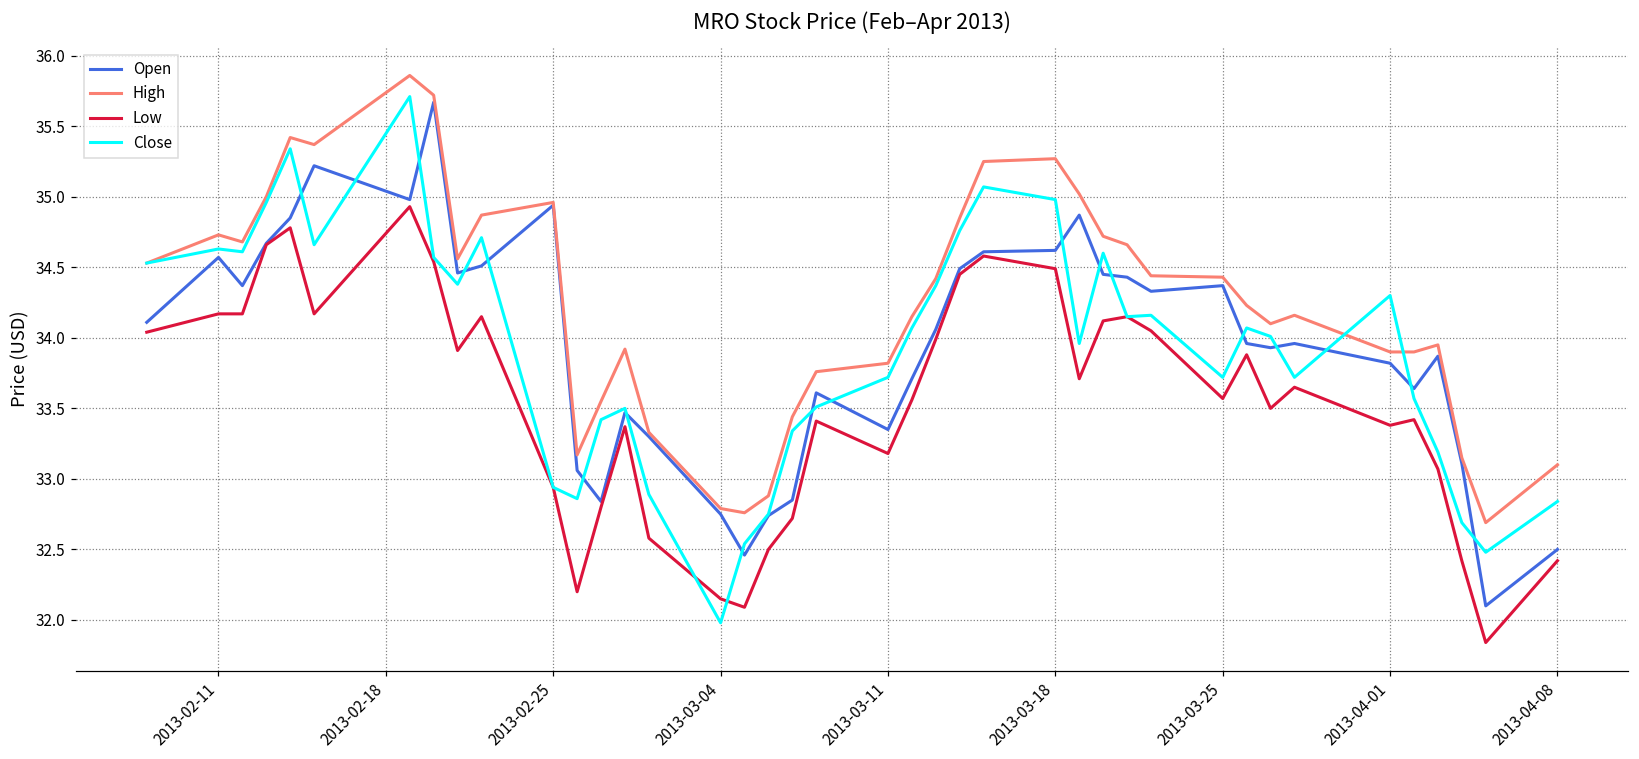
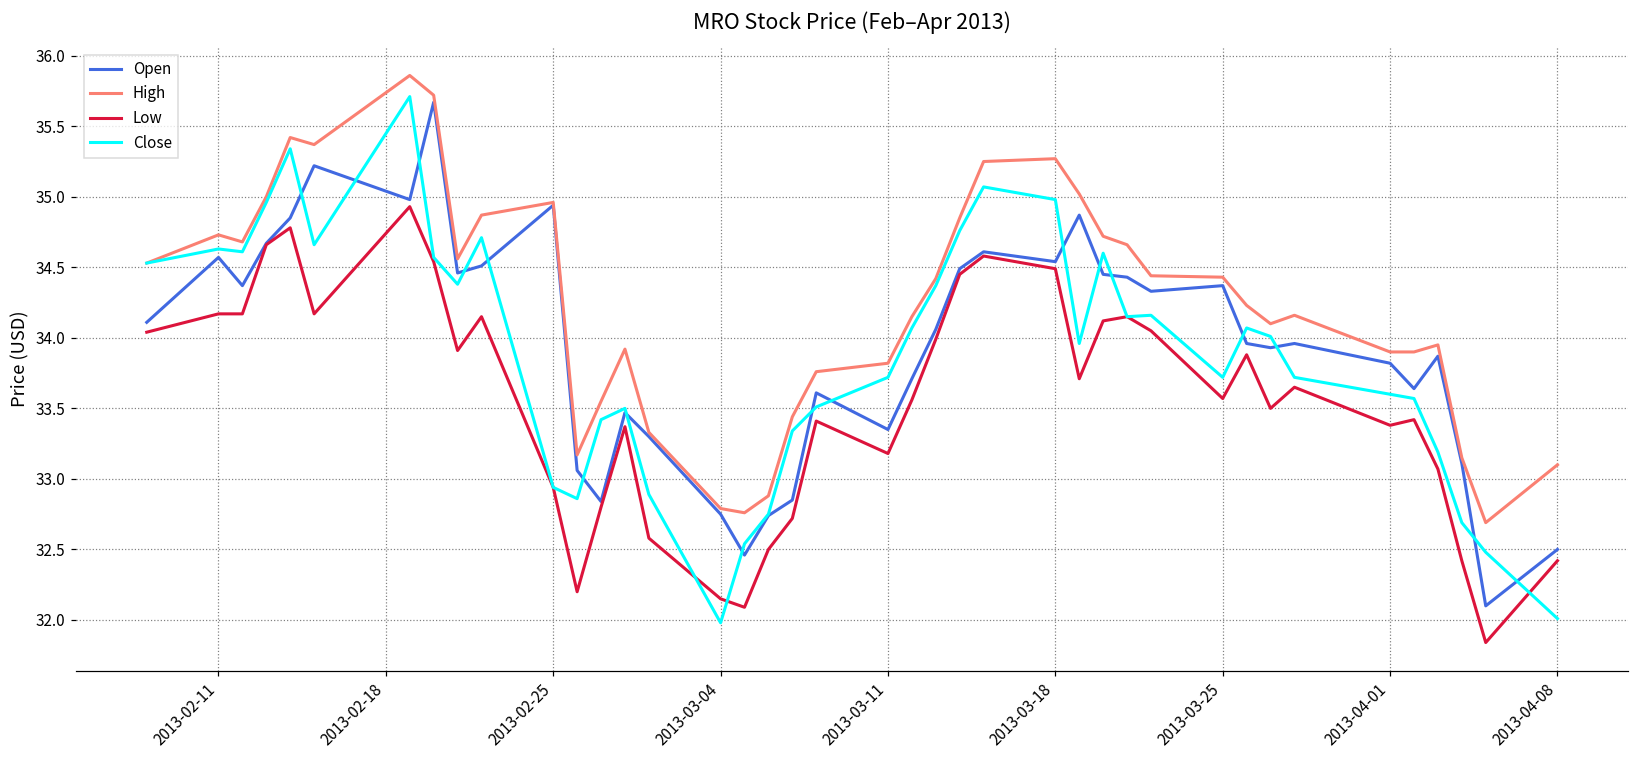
  {
    "Open": {
      "2013-02-11": 34.57,
      "2013-02-25": 34.94,
      "2013-03-04": 32.75,
      "2013-03-11": 33.35,
-     "2013-03-18": 34.62,
+     "2013-03-18": 34.54,
      "2013-03-25": 34.37,
      "2013-04-01": 33.82,
      "2013-04-08": 32.50
    },
    "High": {
      "2013-02-11": 34.73,
      "2013-02-25": 34.96,
      "2013-03-04": 32.79,
      "2013-03-11": 33.82,
      "2013-03-18": 35.27,
      "2013-03-25": 34.43,
      "2013-04-01": 33.90,
      "2013-04-08": 33.10
    },
    "Low": {
      "2013-02-11": 34.17,
      "2013-03-04": 32.15,
      "2013-03-11": 33.18,
      "2013-03-18": 34.49,
      "2013-03-25": 33.57,
      "2013-04-01": 33.38,
      "2013-04-08": 32.42
    },
    "Close": {
      "2013-02-11": 34.63,
      "2013-03-04": 31.98,
      "2013-03-11": 33.72,
      "2013-03-18": 34.98,
      "2013-03-25": 33.72,
-     "2013-04-01": 34.3,
-     "2013-04-08": 32.84
+     "2013-04-01": 33.6,
+     "2013-04-08": 32.01
    }
  }
